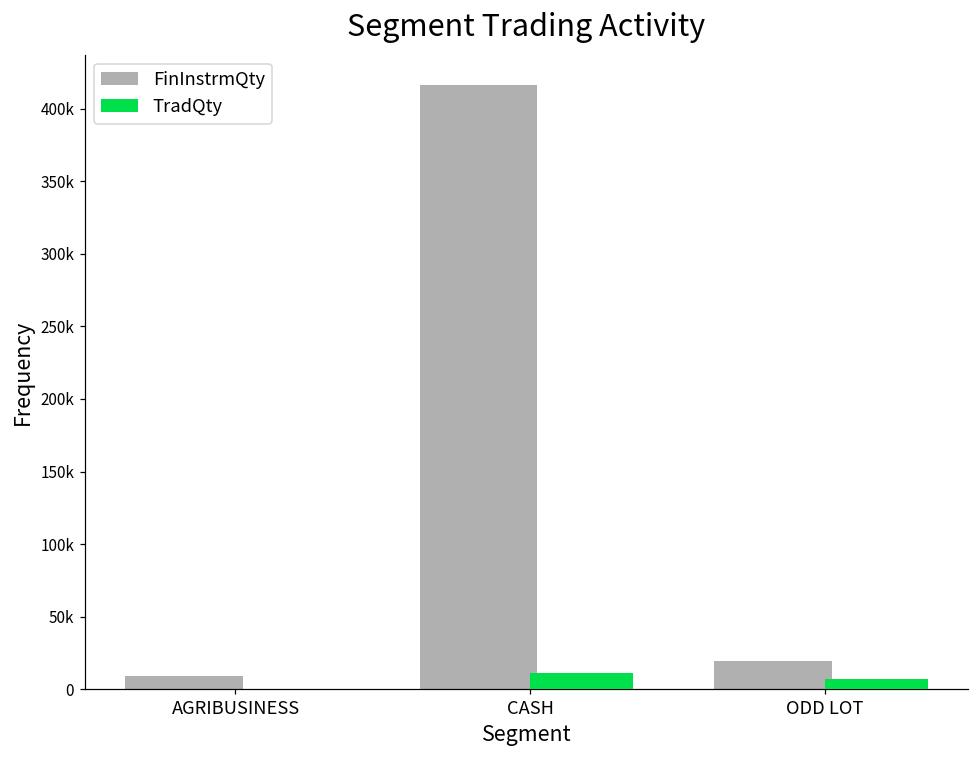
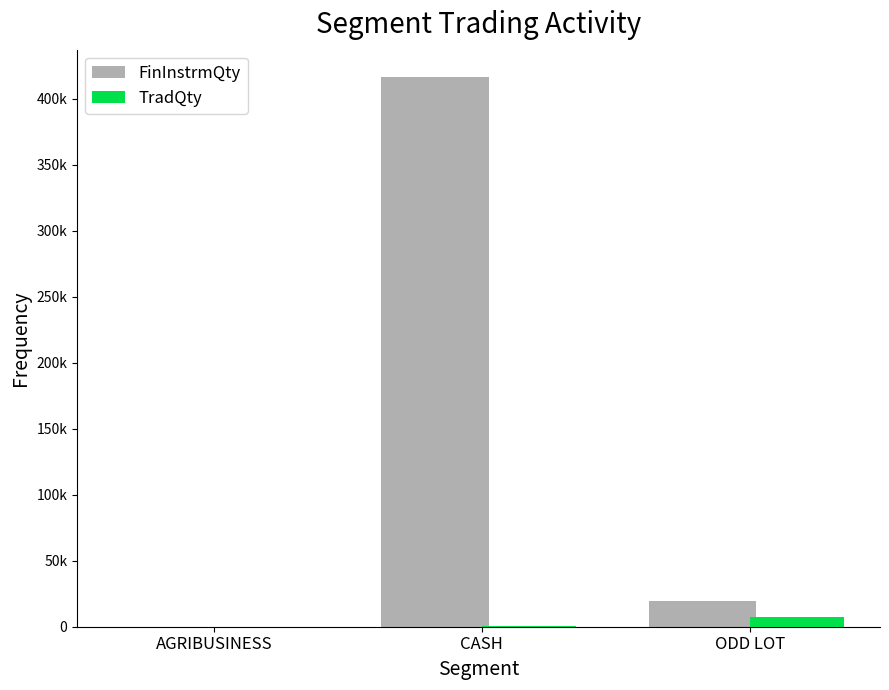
  {
    "FinInstrmQty": {
-     "AGRIBUSINESS": 10000,
+     "AGRIBUSINESS": 0,
      "CASH": 416000,
      "ODD LOT": 19000
    },
    "TradQty": {
-     "CASH": 12000,
+     "CASH": 1000,
      "ODD LOT": 7000
    }
  }
